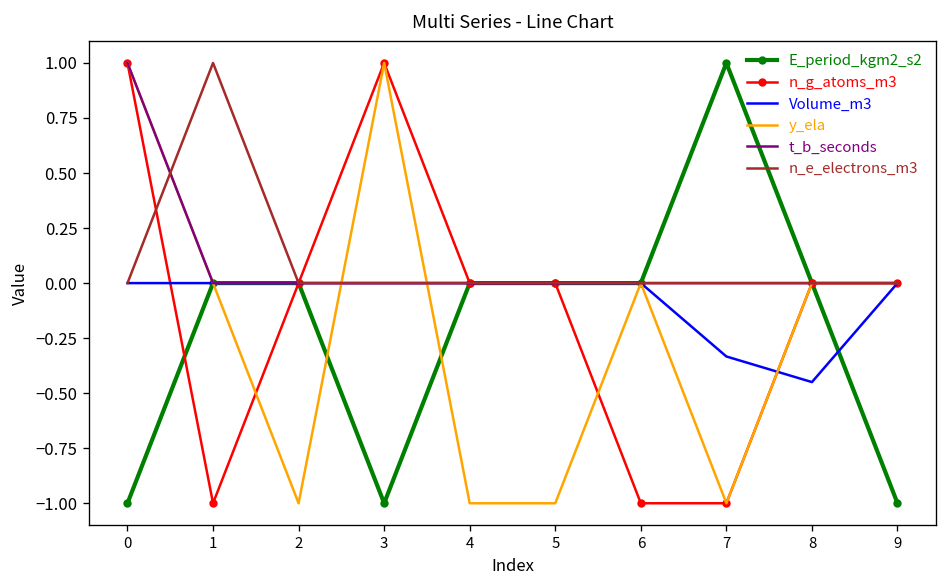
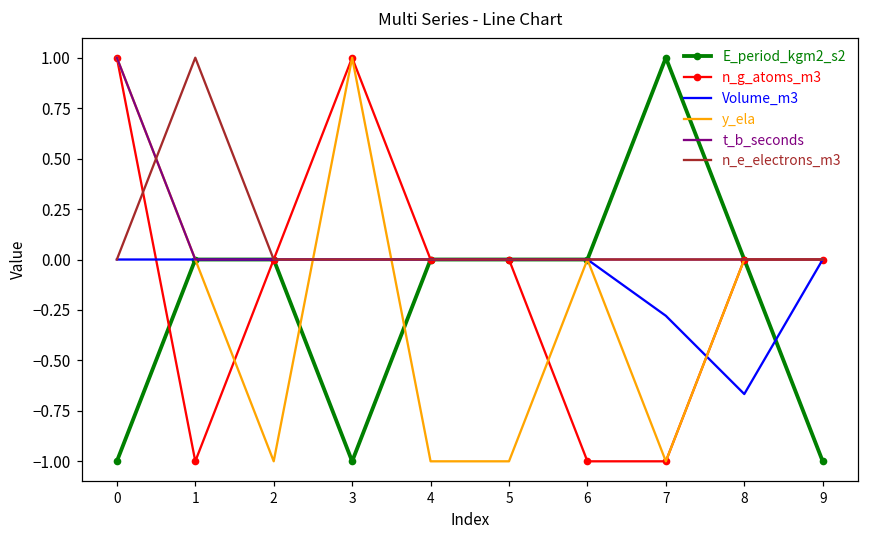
  {
    "E_period_kgm2_s2": {
      "0": -1.00,
      "3": -1.00,
      "7": 1.00,
      "9": -1.00
    },
    "n_g_atoms_m3": {
      "1": -1.00,
      "6": -1.00
    },
    "Volume_m3": {
-     "7": -0.33,
-     "8": -0.45
+     "7": -0.28,
+     "8": -0.67
    },
    "y_ela": {
      "2": -1.00,
      "4": -1.00,
      "5": -1.00
    },
    "n_e_electrons_m3": {
      "1": 1.00
    }
  }
